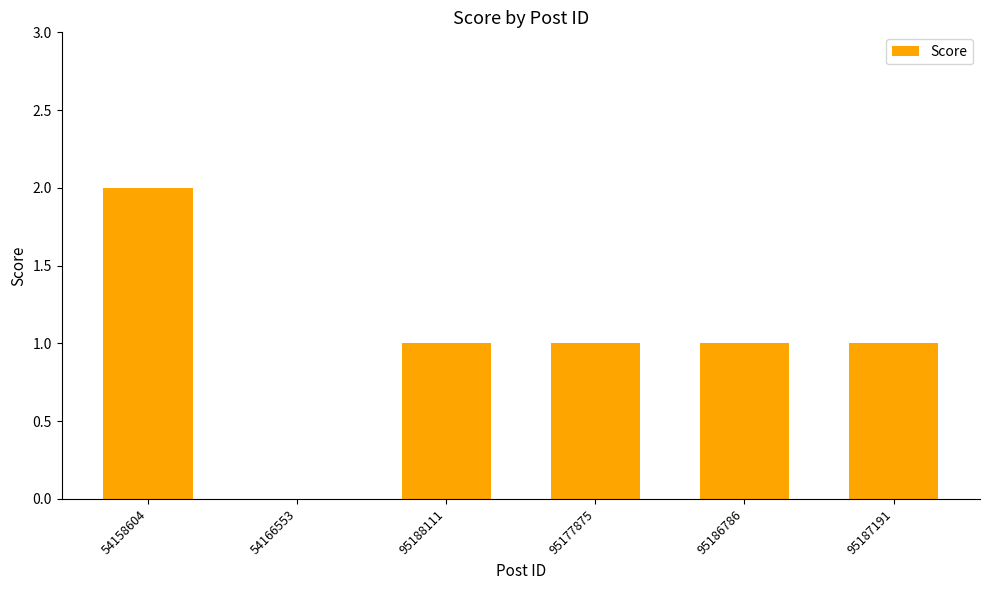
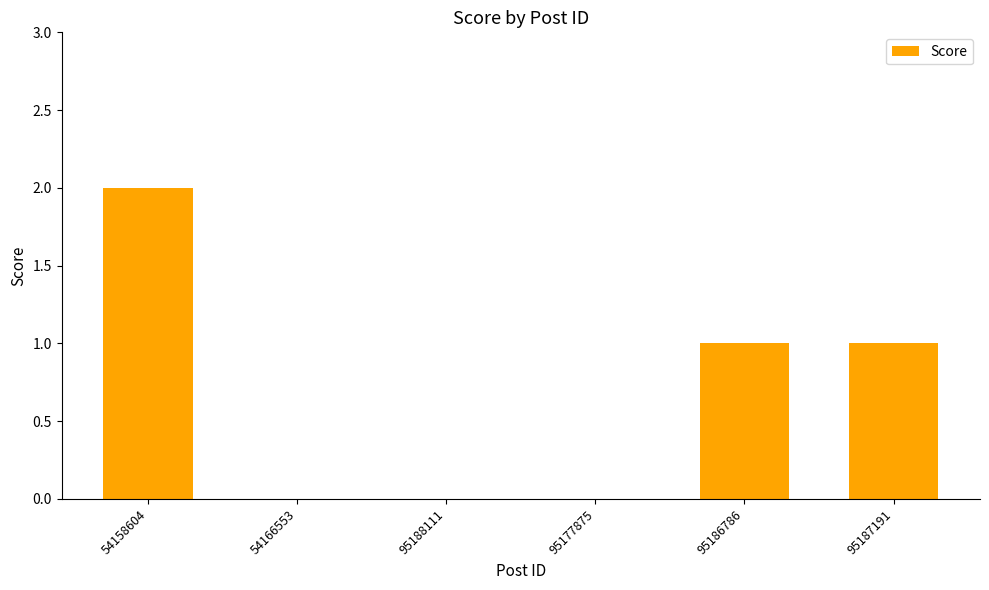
  {
    "54158604": 2,
    "54166553": 0,
-   "95188111": 1,
-   "95177875": 1,
+   "95188111": 0,
+   "95177875": 0,
    "95186786": 1,
    "95187191": 1
  }
